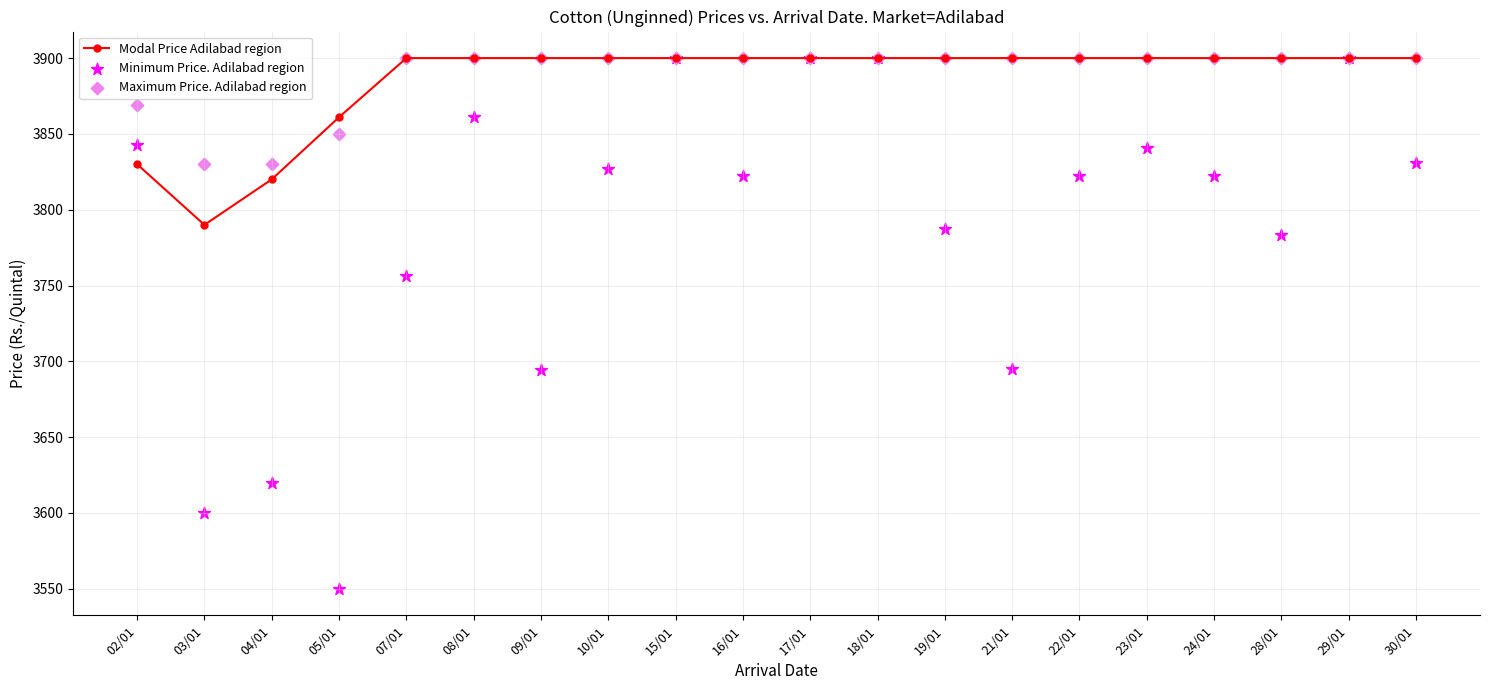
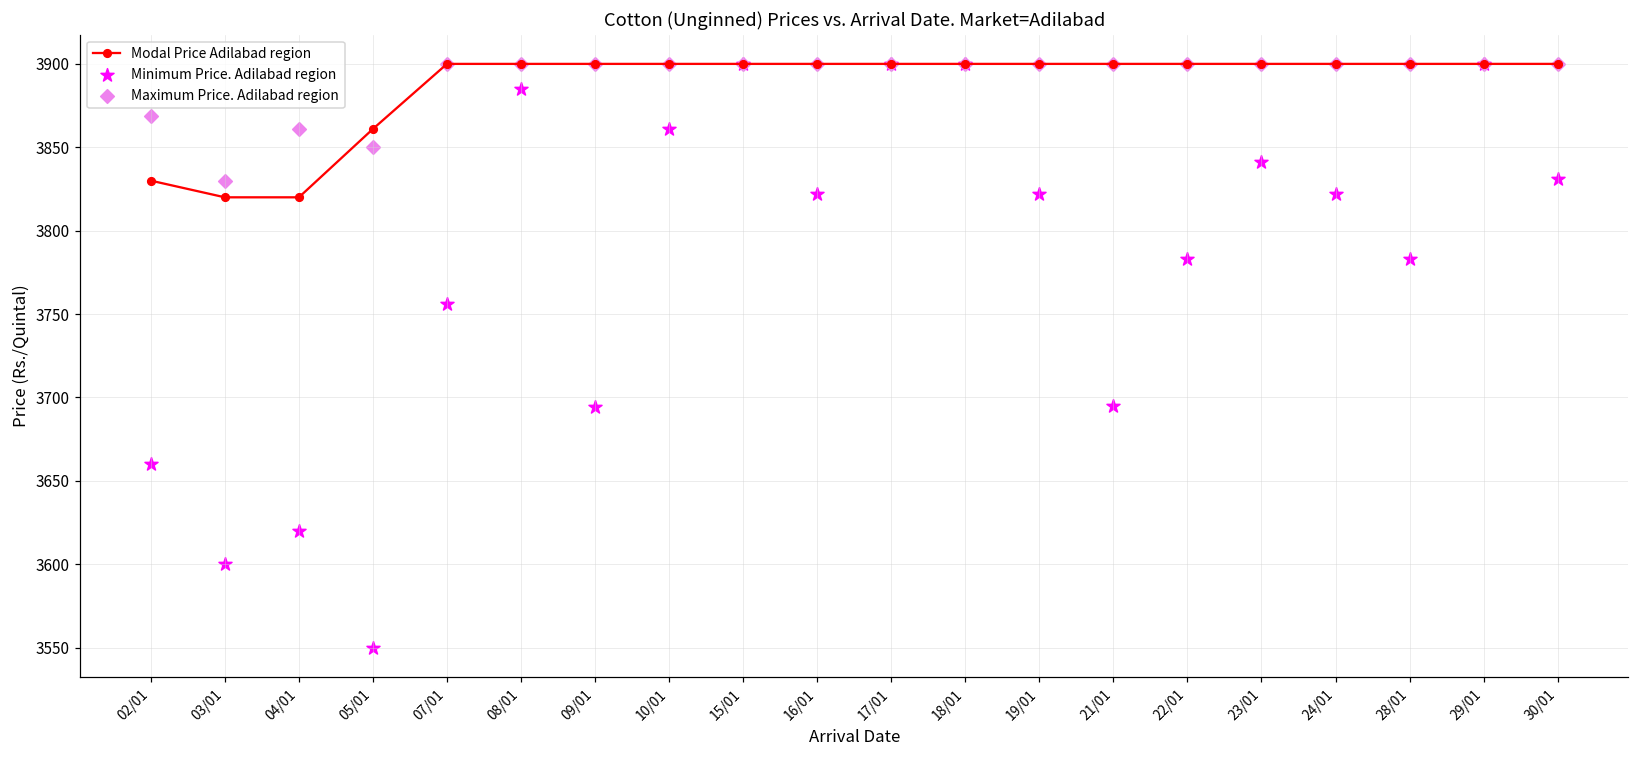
  {
    "Minimum Price. Adilabad region": {
-     "02/01": 3843,
-     "08/01": 3861,
-     "10/01": 3827,
-     "19/01": 3787,
-     "22/01": 3822
+     "02/01": 3660,
+     "08/01": 3885,
+     "10/01": 3861,
+     "19/01": 3822,
+     "22/01": 3783
    },
    "Modal Price Adilabad region": {
      "02/01": 3830,
-     "03/01": 3790,
+     "03/01": 3820,
      "04/01": 3820,
      "05/01": 3861
    },
    "Maximum Price. Adilabad region": {
-     "04/01": 3830
+     "04/01": 3861
    }
  }
